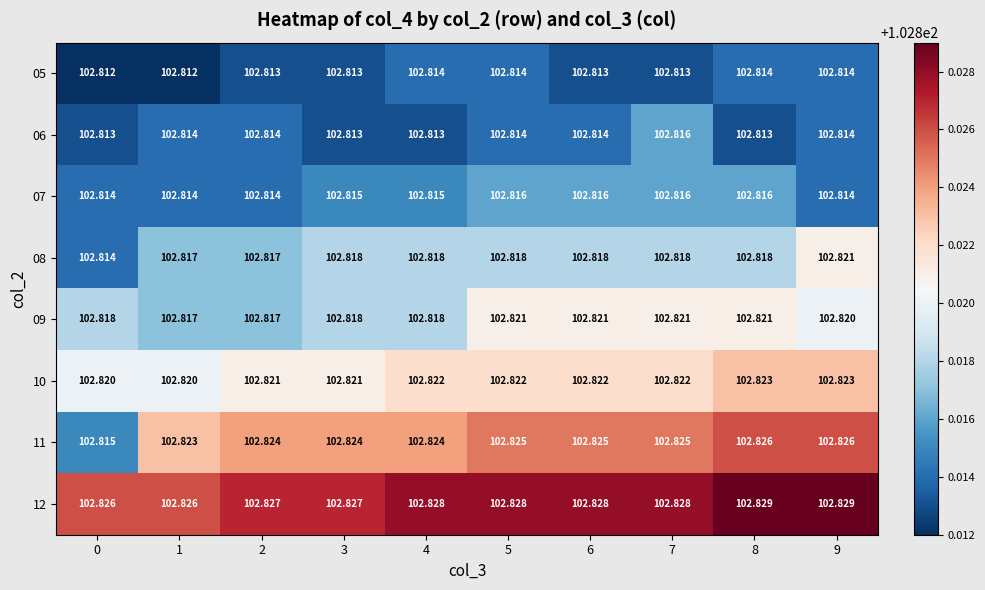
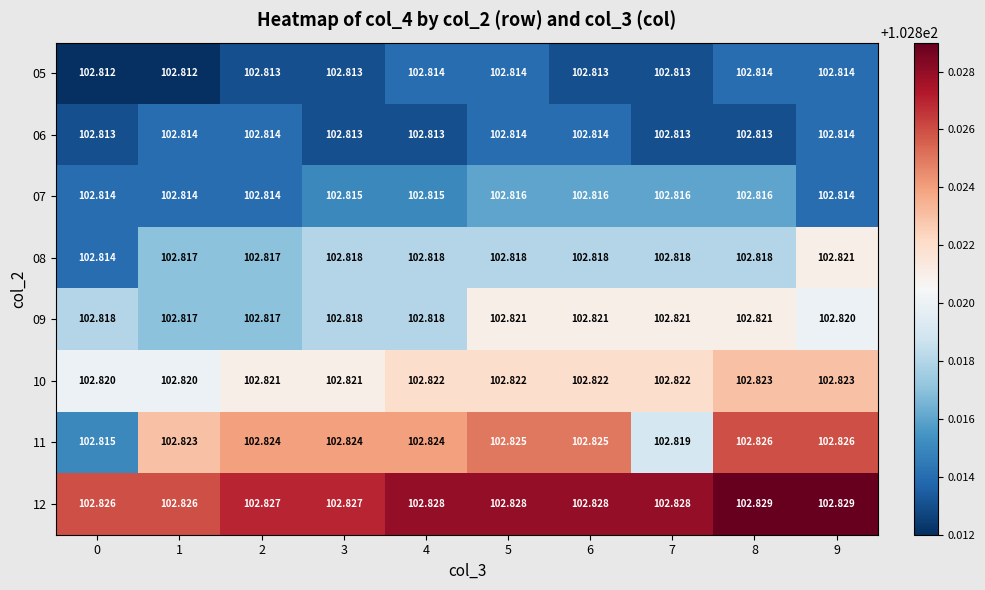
  {
    "05": {
      "0": 102.812,
      "1": 102.812,
      "2": 102.813,
      "3": 102.813,
      "4": 102.814,
      "5": 102.814,
      "6": 102.813,
      "7": 102.813,
      "8": 102.814,
      "9": 102.814
    },
    "06": {
      "0": 102.813,
      "1": 102.814,
      "2": 102.814,
      "3": 102.813,
      "4": 102.813,
      "5": 102.814,
      "6": 102.814,
-     "7": 102.816,
+     "7": 102.813,
      "8": 102.813,
      "9": 102.814
    },
    "07": {
      "0": 102.814,
      "1": 102.814,
      "2": 102.814,
      "3": 102.815,
      "4": 102.815,
      "5": 102.816,
      "6": 102.816,
      "7": 102.816,
      "8": 102.816,
      "9": 102.814
    },
    "08": {
      "0": 102.814,
      "1": 102.817,
      "2": 102.817,
      "3": 102.818,
      "4": 102.818,
      "5": 102.818,
      "6": 102.818,
      "7": 102.818,
      "8": 102.818,
      "9": 102.821
    },
    "09": {
      "0": 102.818,
      "1": 102.817,
      "2": 102.817,
      "3": 102.818,
      "4": 102.818,
      "5": 102.821,
      "6": 102.821,
      "7": 102.821,
      "8": 102.821,
      "9": 102.820
    },
    "10": {
      "0": 102.820,
      "1": 102.820,
      "2": 102.821,
      "3": 102.821,
      "4": 102.822,
      "5": 102.822,
      "6": 102.822,
      "7": 102.822,
      "8": 102.823,
      "9": 102.823
    },
    "11": {
      "0": 102.815,
      "1": 102.823,
      "2": 102.824,
      "3": 102.824,
      "4": 102.824,
      "5": 102.825,
      "6": 102.825,
-     "7": 102.825,
+     "7": 102.819,
      "8": 102.826,
      "9": 102.826
    },
    "12": {
      "0": 102.826,
      "1": 102.826,
      "2": 102.827,
      "3": 102.827,
      "4": 102.828,
      "5": 102.828,
      "6": 102.828,
      "7": 102.828,
      "8": 102.829,
      "9": 102.829
    }
  }
